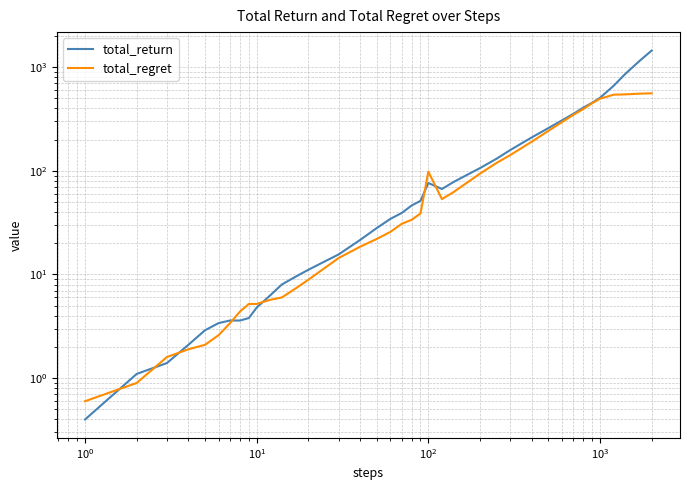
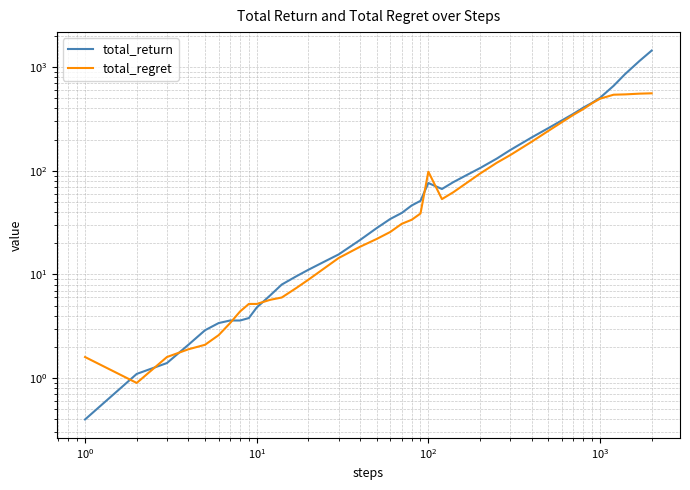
  {
    "total_return": {
      "10^0": 0.4,
      "10^1": 5,
      "10^2": 80
    },
    "total_regret": {
-     "10^0": 0.6,
+     "10^0": 1.6,
      "10^1": 5,
      "10^2": 100
    }
  }
